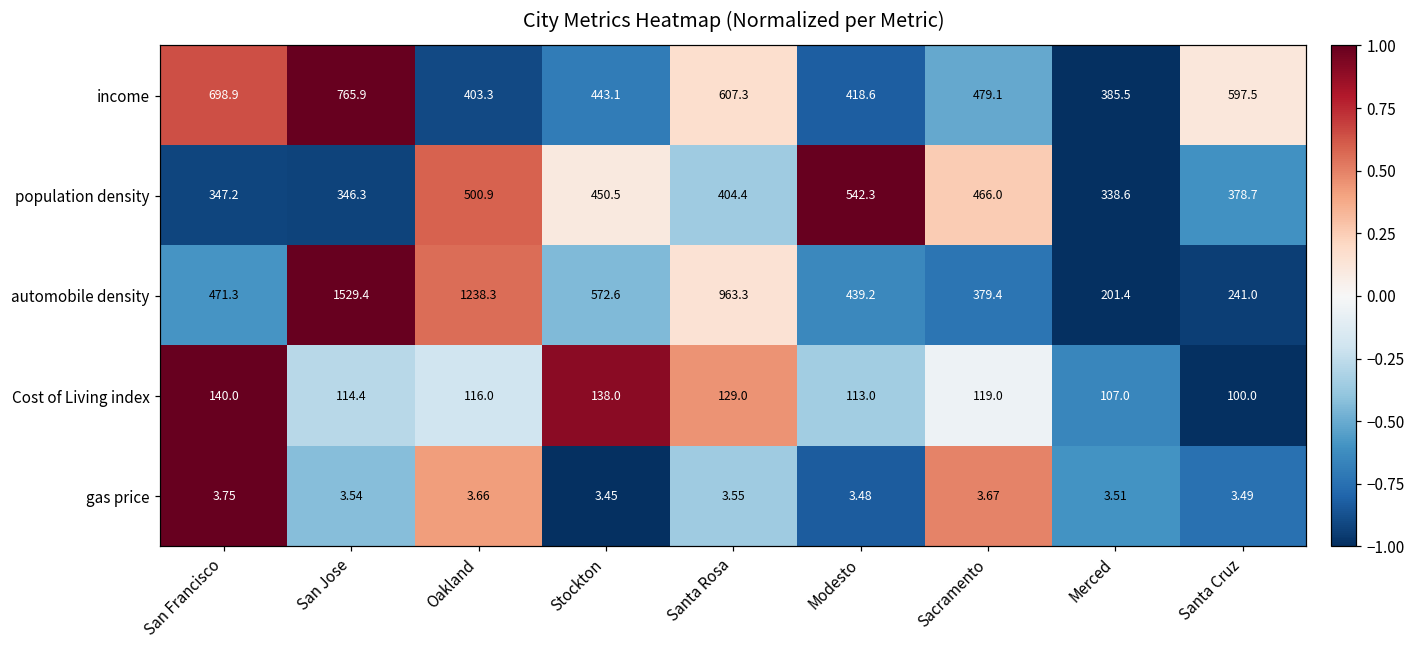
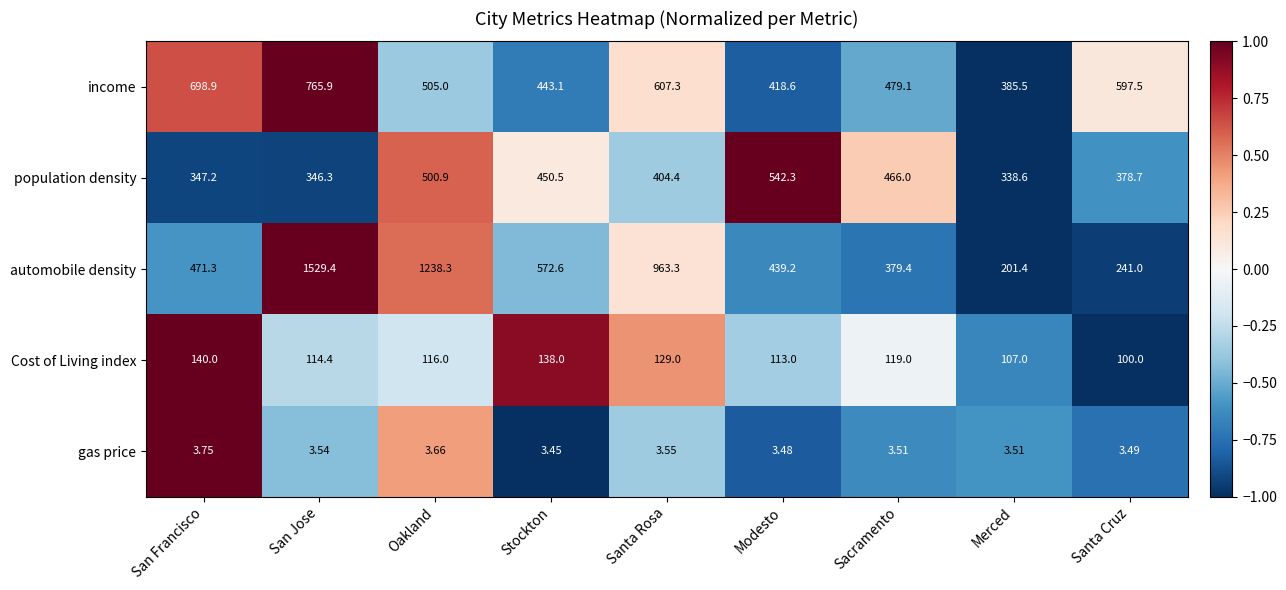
  {
    "income": {
      "San Francisco": 698.9,
      "San Jose": 765.9,
-     "Oakland": 403.3,
+     "Oakland": 505.0,
      "Stockton": 443.1,
      "Santa Rosa": 607.3,
      "Modesto": 418.6,
      "Sacramento": 479.1,
      "Merced": 385.5,
      "Santa Cruz": 597.5
    },
    "population density": {
      "San Francisco": 347.2,
      "San Jose": 346.3,
      "Oakland": 500.9,
      "Stockton": 450.5,
      "Santa Rosa": 404.4,
      "Modesto": 542.3,
      "Sacramento": 466.0,
      "Merced": 338.6,
      "Santa Cruz": 378.7
    },
    "automobile density": {
      "San Francisco": 471.3,
      "San Jose": 1529.4,
      "Oakland": 1238.3,
      "Stockton": 572.6,
      "Santa Rosa": 963.3,
      "Modesto": 439.2,
      "Sacramento": 379.4,
      "Merced": 201.4,
      "Santa Cruz": 241.0
    },
    "Cost of Living index": {
      "San Francisco": 140.0,
      "San Jose": 114.4,
      "Oakland": 116.0,
      "Stockton": 138.0,
      "Santa Rosa": 129.0,
      "Modesto": 113.0,
      "Sacramento": 119.0,
      "Merced": 107.0,
      "Santa Cruz": 100.0
    },
    "gas price": {
      "San Francisco": 3.75,
      "San Jose": 3.54,
      "Oakland": 3.66,
      "Stockton": 3.45,
      "Santa Rosa": 3.55,
      "Modesto": 3.48,
-     "Sacramento": 3.67,
+     "Sacramento": 3.51,
      "Merced": 3.51,
      "Santa Cruz": 3.49
    }
  }
